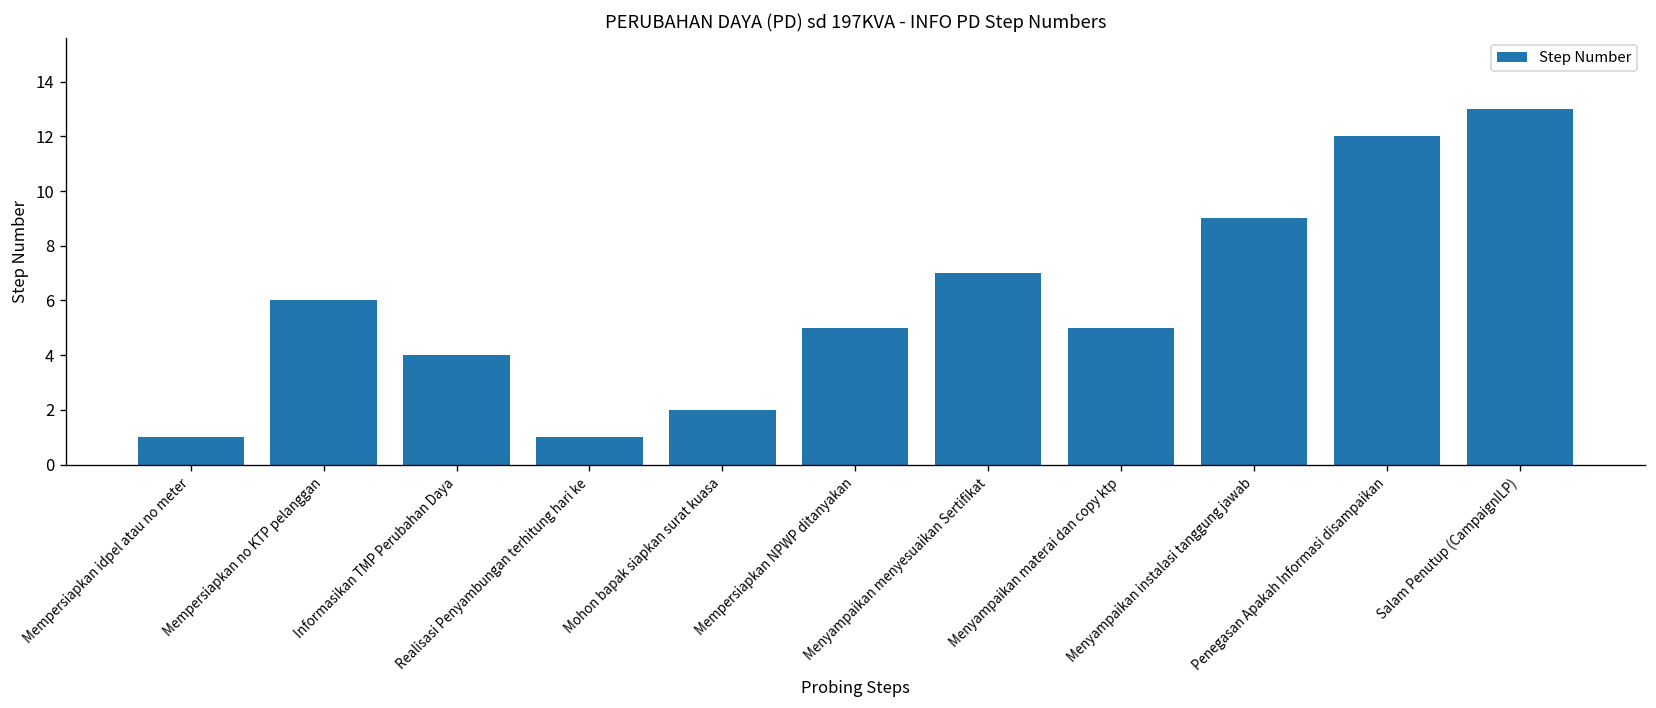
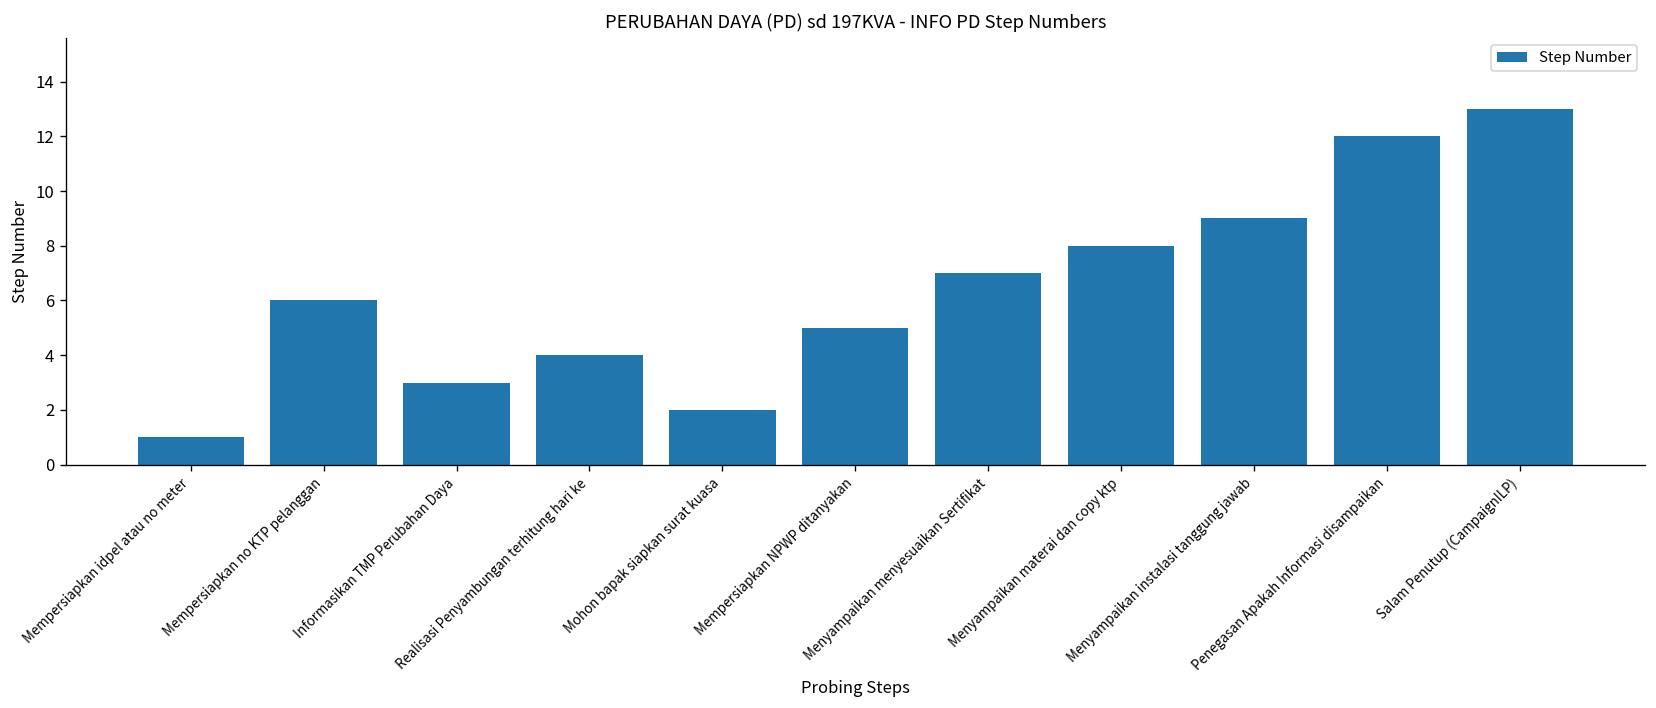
  {
    "Mempersiapkan idpel atau no meter": 1,
    "Mempersiapkan no KTP pelanggan": 6,
-   "Informasikan TMP Perubahan Daya": 4,
-   "Realisasi Penyambungan terhitung hari ke": 1,
+   "Informasikan TMP Perubahan Daya": 3,
+   "Realisasi Penyambungan terhitung hari ke": 4,
    "Mohon bapak siapkan surat kuasa": 2,
    "Mempersiapkan NPWP ditanyakan": 5,
    "Menyampaikan menyesuaikan Sertifikat": 7,
-   "Menyampaikan materai dan copy ktp": 5,
+   "Menyampaikan materai dan copy ktp": 8,
    "Menyampaikan instalasi tanggung jawab": 9,
    "Penegasan Apakah Informasi disampaikan": 12,
    "Salam Penutup (CampaignILP)": 13
  }
